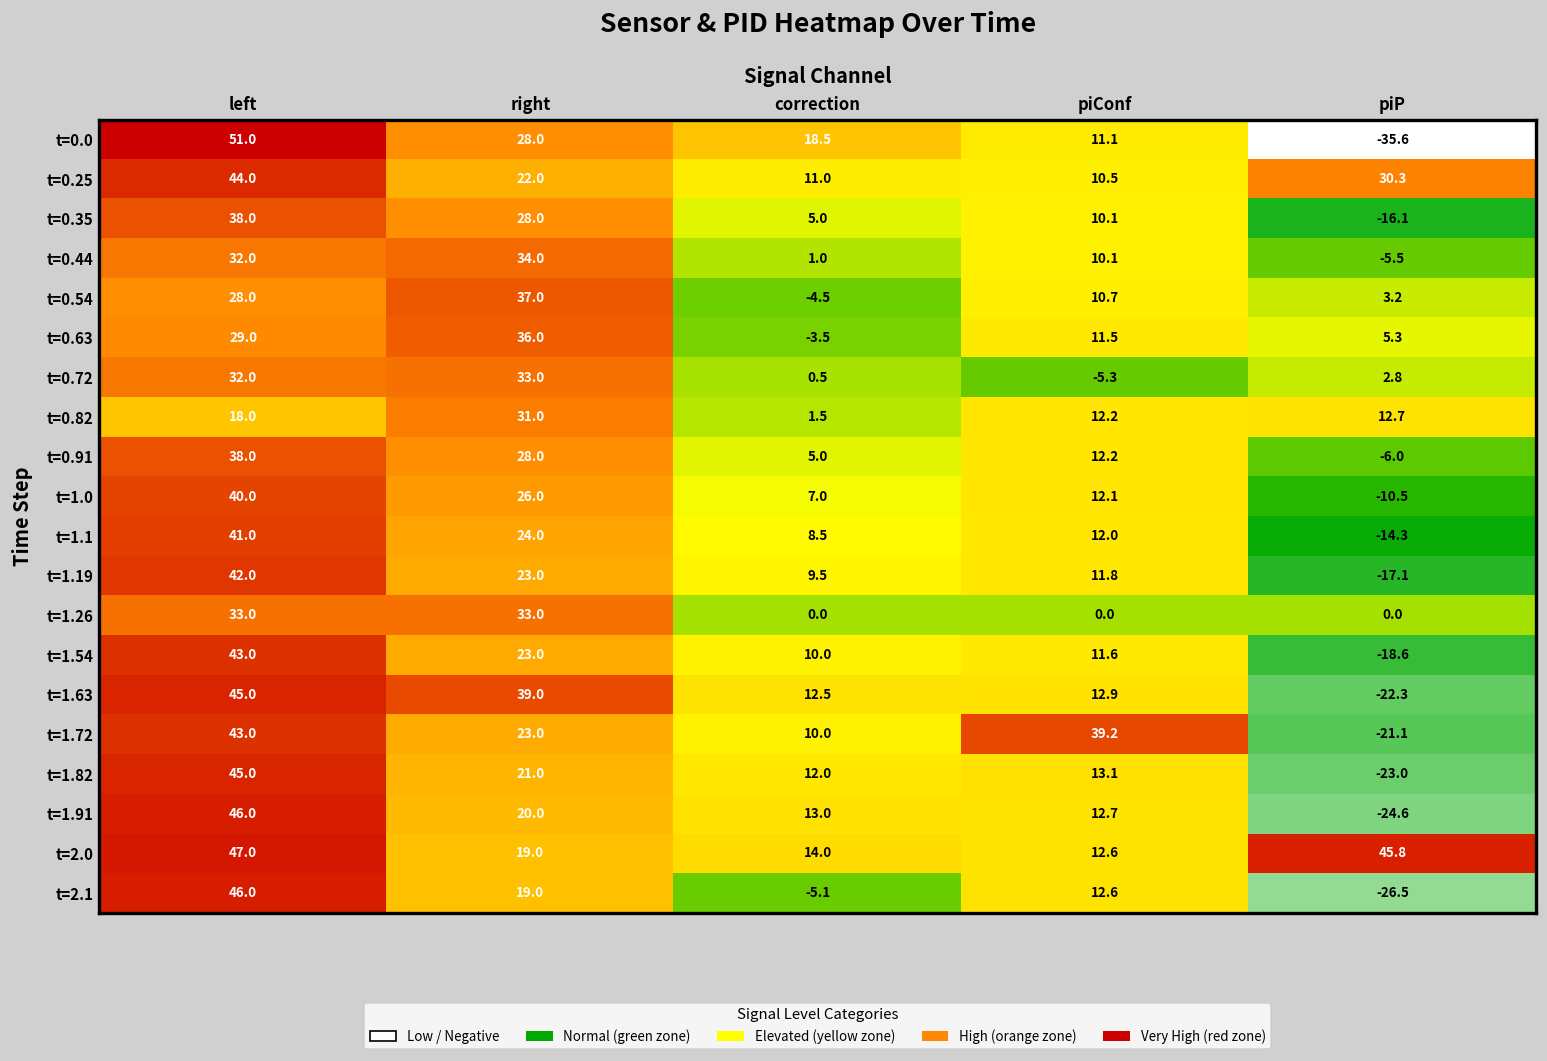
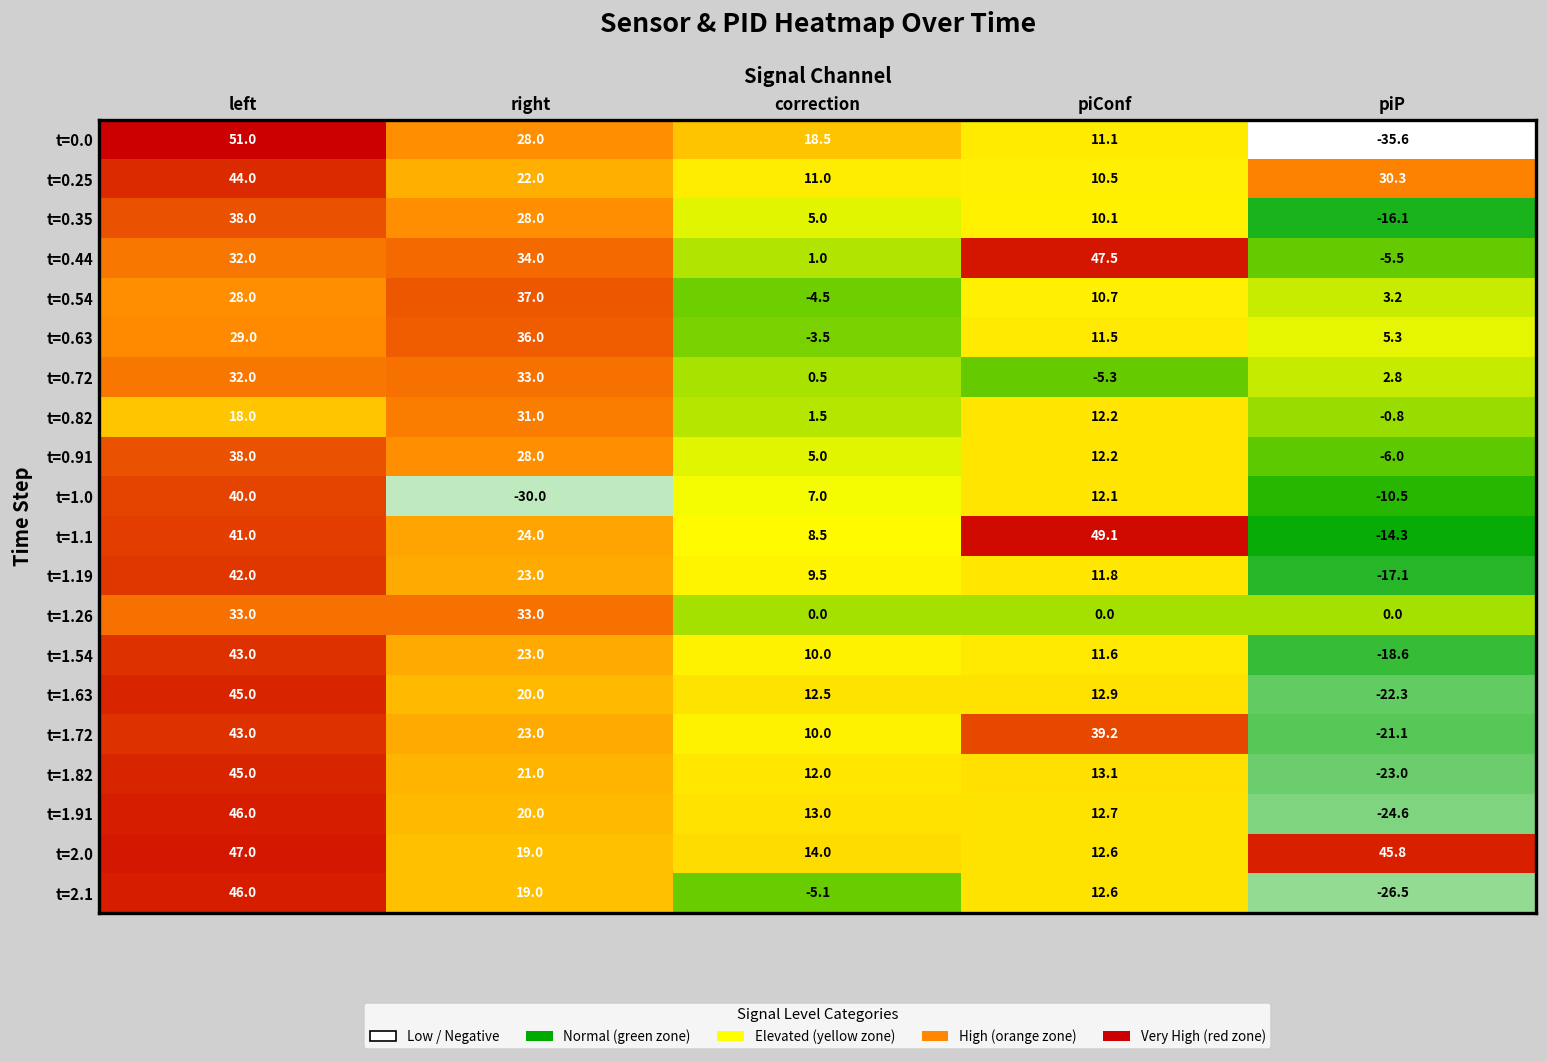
  {
    "t=0.0": {
      "left": 51.0,
      "right": 28.0,
      "correction": 18.5,
      "piConf": 11.1,
      "piP": -35.6
    },
    "t=0.25": {
      "left": 44.0,
      "right": 22.0,
      "correction": 11.0,
      "piConf": 10.5,
      "piP": 30.3
    },
    "t=0.35": {
      "left": 38.0,
      "right": 28.0,
      "correction": 5.0,
      "piConf": 10.1,
      "piP": -16.1
    },
    "t=0.44": {
      "left": 32.0,
      "right": 34.0,
      "correction": 1.0,
-     "piConf": 10.1,
+     "piConf": 47.5,
      "piP": -5.5
    },
    "t=0.54": {
      "left": 28.0,
      "right": 37.0,
      "correction": -4.5,
      "piConf": 10.7,
      "piP": 3.2
    },
    "t=0.63": {
      "left": 29.0,
      "right": 36.0,
      "correction": -3.5,
      "piConf": 11.5,
      "piP": 5.3
    },
    "t=0.72": {
      "left": 32.0,
      "right": 33.0,
      "correction": 0.5,
      "piConf": -5.3,
      "piP": 2.8
    },
    "t=0.82": {
      "left": 18.0,
      "right": 31.0,
      "correction": 1.5,
      "piConf": 12.2,
-     "piP": 12.7
+     "piP": -0.8
    },
    "t=0.91": {
      "left": 38.0,
      "right": 28.0,
      "correction": 5.0,
      "piConf": 12.2,
      "piP": -6.0
    },
    "t=1.0": {
      "left": 40.0,
-     "right": 26.0,
+     "right": -30.0,
      "correction": 7.0,
      "piConf": 12.1,
      "piP": -10.5
    },
    "t=1.1": {
      "left": 41.0,
      "right": 24.0,
      "correction": 8.5,
-     "piConf": 12.0,
+     "piConf": 49.1,
      "piP": -14.3
    },
    "t=1.19": {
      "left": 42.0,
      "right": 23.0,
      "correction": 9.5,
      "piConf": 11.8,
      "piP": -17.1
    },
    "t=1.26": {
      "left": 33.0,
      "right": 33.0,
      "correction": 0.0,
      "piConf": 0.0,
      "piP": 0.0
    },
    "t=1.54": {
      "left": 43.0,
      "right": 23.0,
      "correction": 10.0,
      "piConf": 11.6,
      "piP": -18.6
    },
    "t=1.63": {
      "left": 45.0,
-     "right": 39.0,
+     "right": 20.0,
      "correction": 12.5,
      "piConf": 12.9,
      "piP": -22.3
    },
    "t=1.72": {
      "left": 43.0,
      "right": 23.0,
      "correction": 10.0,
      "piConf": 39.2,
      "piP": -21.1
    },
    "t=1.82": {
      "left": 45.0,
      "right": 21.0,
      "correction": 12.0,
      "piConf": 13.1,
      "piP": -23.0
    },
    "t=1.91": {
      "left": 46.0,
      "right": 20.0,
      "correction": 13.0,
      "piConf": 12.7,
      "piP": -24.6
    },
    "t=2.0": {
      "left": 47.0,
      "right": 19.0,
      "correction": 14.0,
      "piConf": 12.6,
      "piP": 45.8
    },
    "t=2.1": {
      "left": 46.0,
      "right": 19.0,
      "correction": -5.1,
      "piConf": 12.6,
      "piP": -26.5
    }
  }
